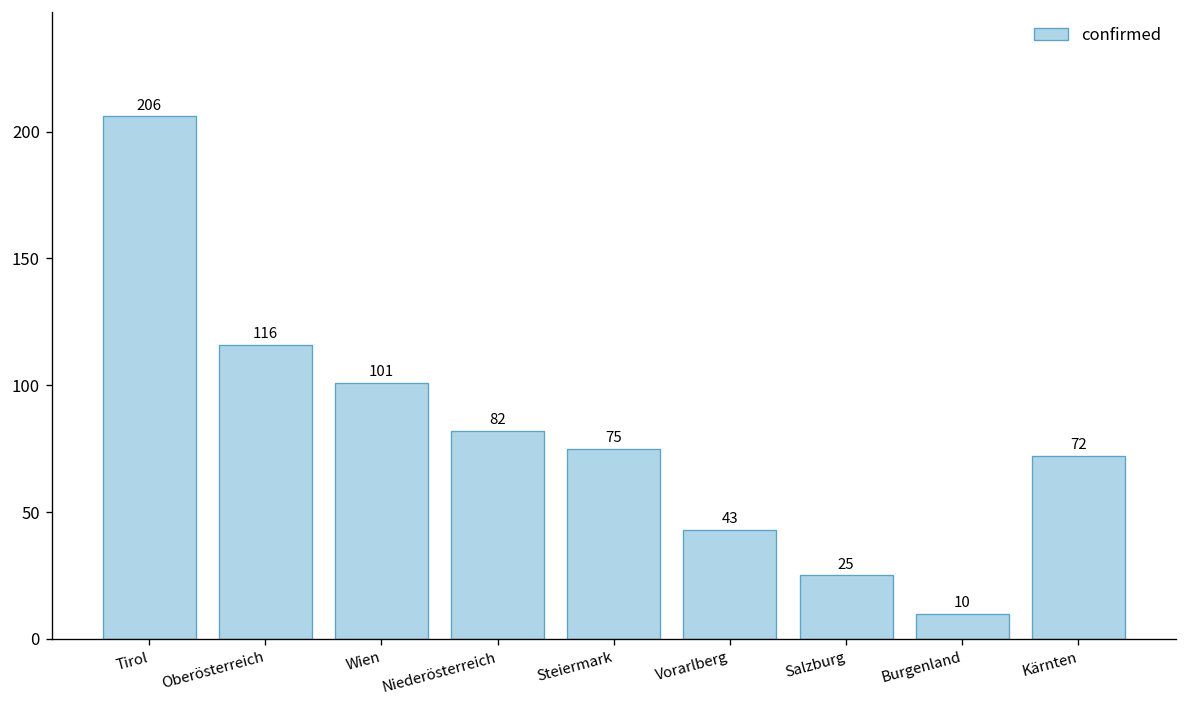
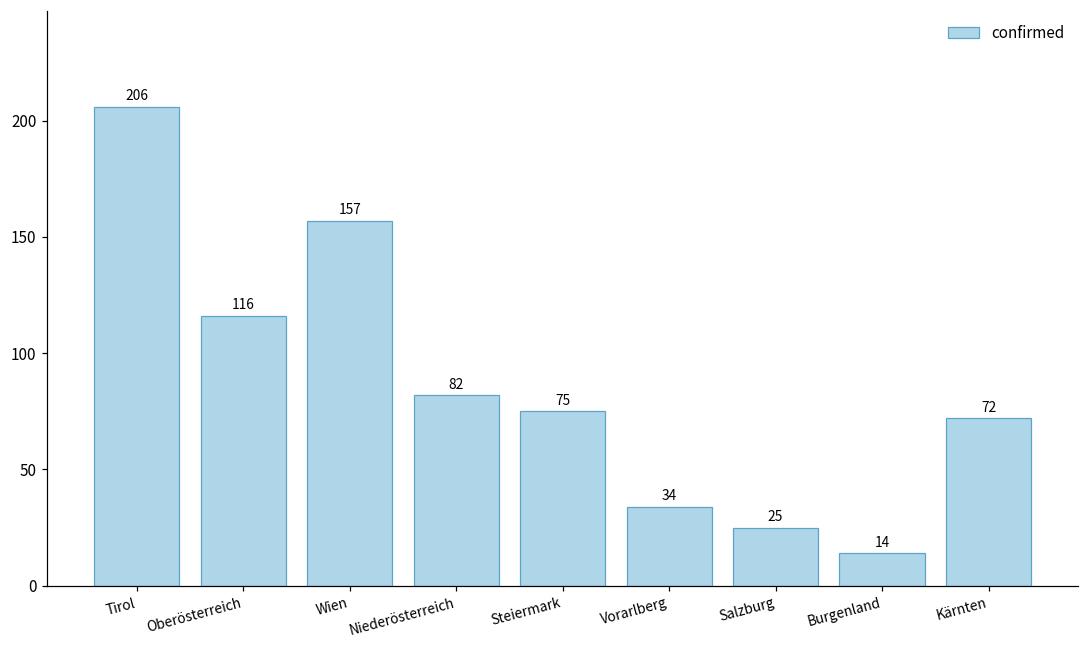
  {
    "Tirol": 206,
    "Oberösterreich": 116,
-   "Wien": 101,
+   "Wien": 157,
    "Niederösterreich": 82,
    "Steiermark": 75,
-   "Vorarlberg": 43,
+   "Vorarlberg": 34,
    "Salzburg": 25,
-   "Burgenland": 10,
+   "Burgenland": 14,
    "Kärnten": 72
  }
